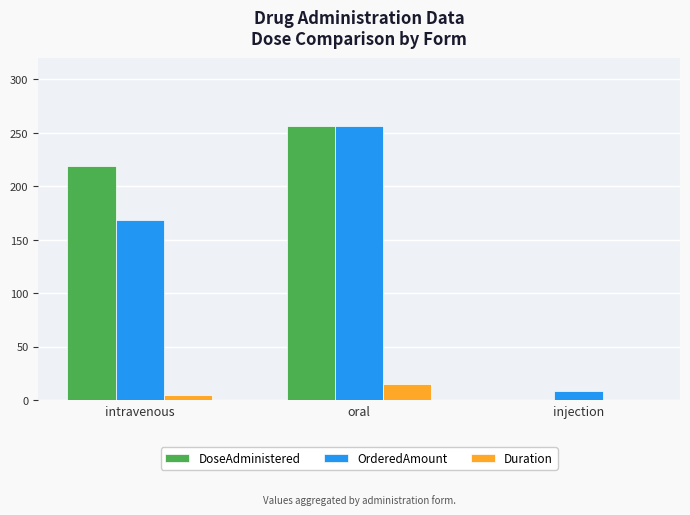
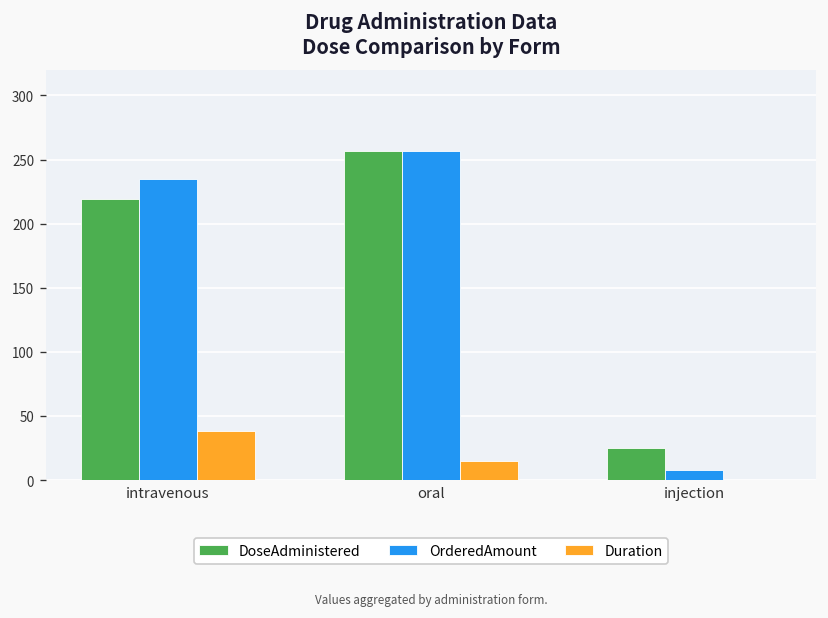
  {
    "DoseAdministered": {
      "intravenous": 219,
      "oral": 256,
-     "injection": 0
+     "injection": 25
    },
    "OrderedAmount": {
-     "intravenous": 169,
+     "intravenous": 235,
      "oral": 256,
      "injection": 8
    },
    "Duration": {
-     "intravenous": 5,
+     "intravenous": 38,
      "oral": 15,
      "injection": 0
    }
  }
